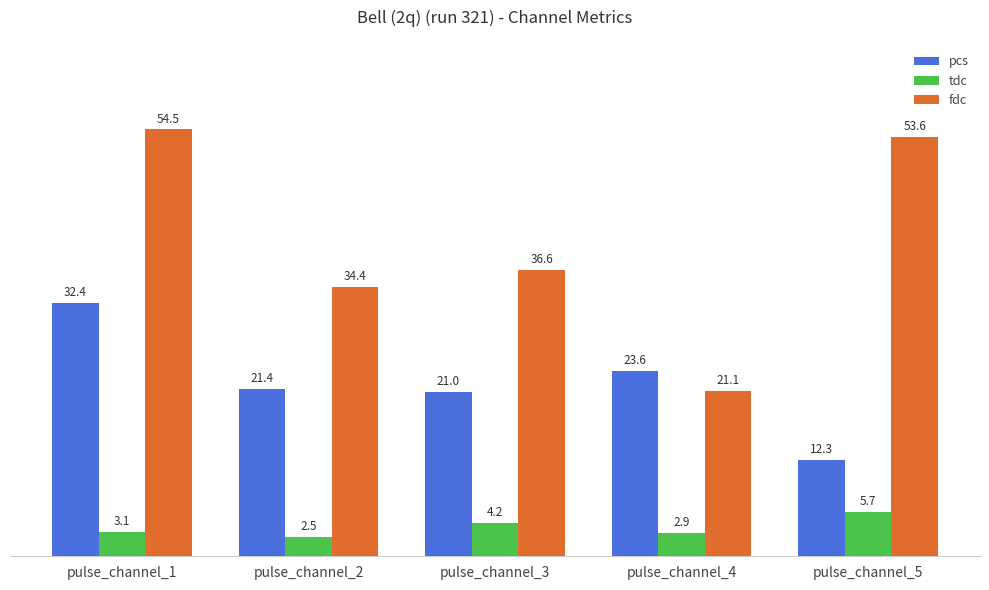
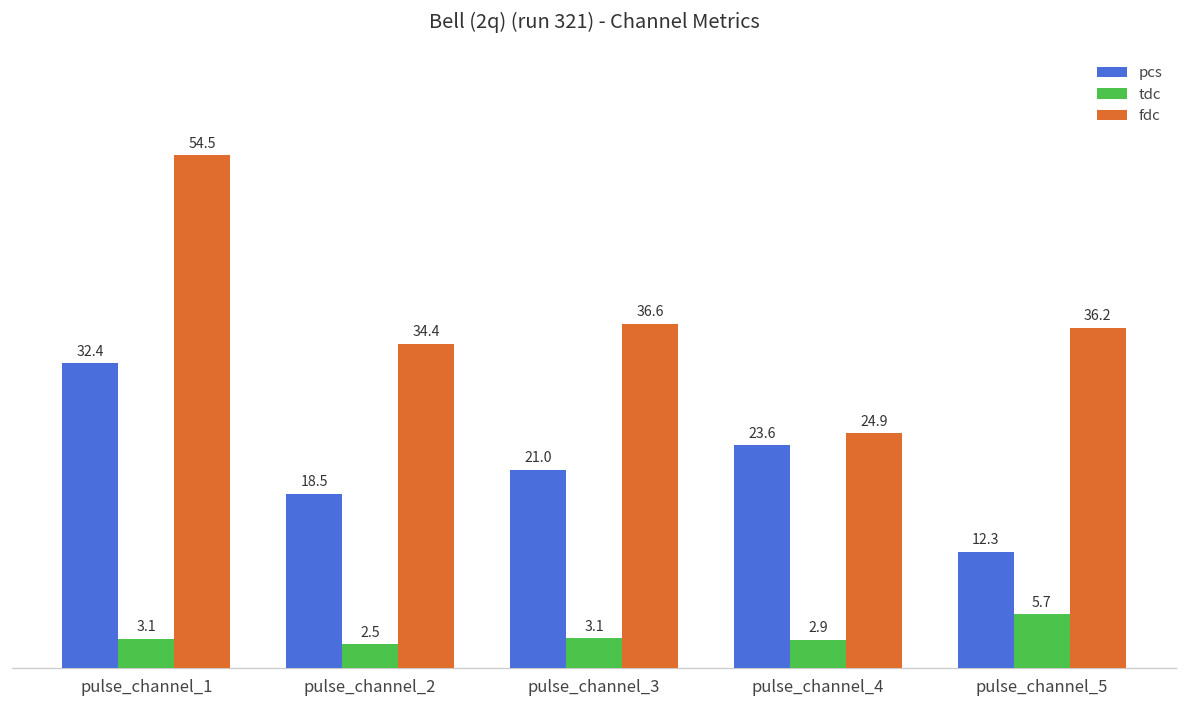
  {
    "pcs": {
      "pulse_channel_1": 32.4,
-     "pulse_channel_2": 21.4,
+     "pulse_channel_2": 18.5,
      "pulse_channel_3": 21.0,
      "pulse_channel_4": 23.6,
      "pulse_channel_5": 12.3
    },
    "tdc": {
      "pulse_channel_1": 3.1,
      "pulse_channel_2": 2.5,
-     "pulse_channel_3": 4.2,
+     "pulse_channel_3": 3.1,
      "pulse_channel_4": 2.9,
      "pulse_channel_5": 5.7
    },
    "fdc": {
      "pulse_channel_1": 54.5,
      "pulse_channel_2": 34.4,
      "pulse_channel_3": 36.6,
-     "pulse_channel_4": 21.1,
-     "pulse_channel_5": 53.6
+     "pulse_channel_4": 24.9,
+     "pulse_channel_5": 36.2
    }
  }
